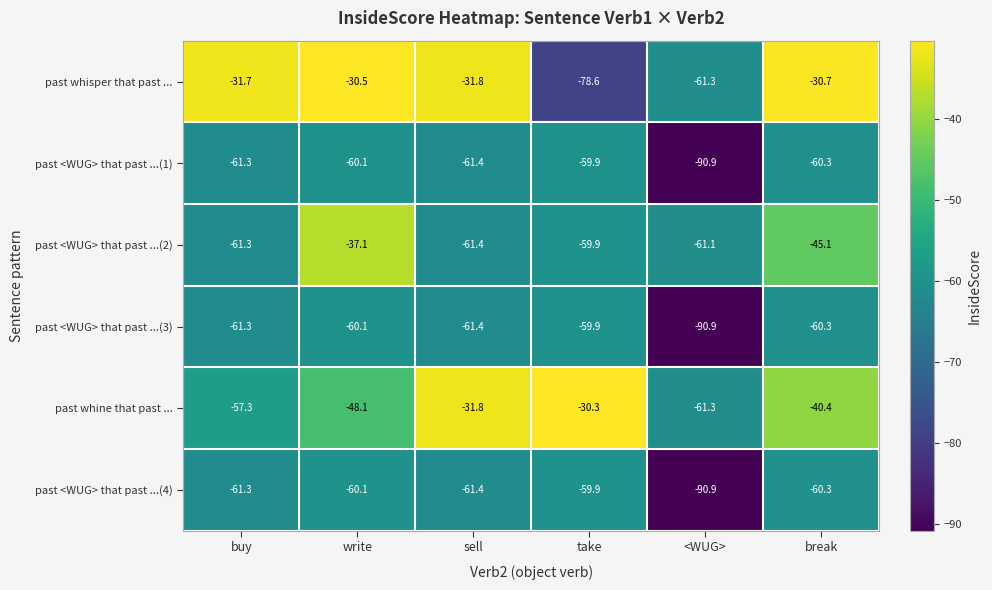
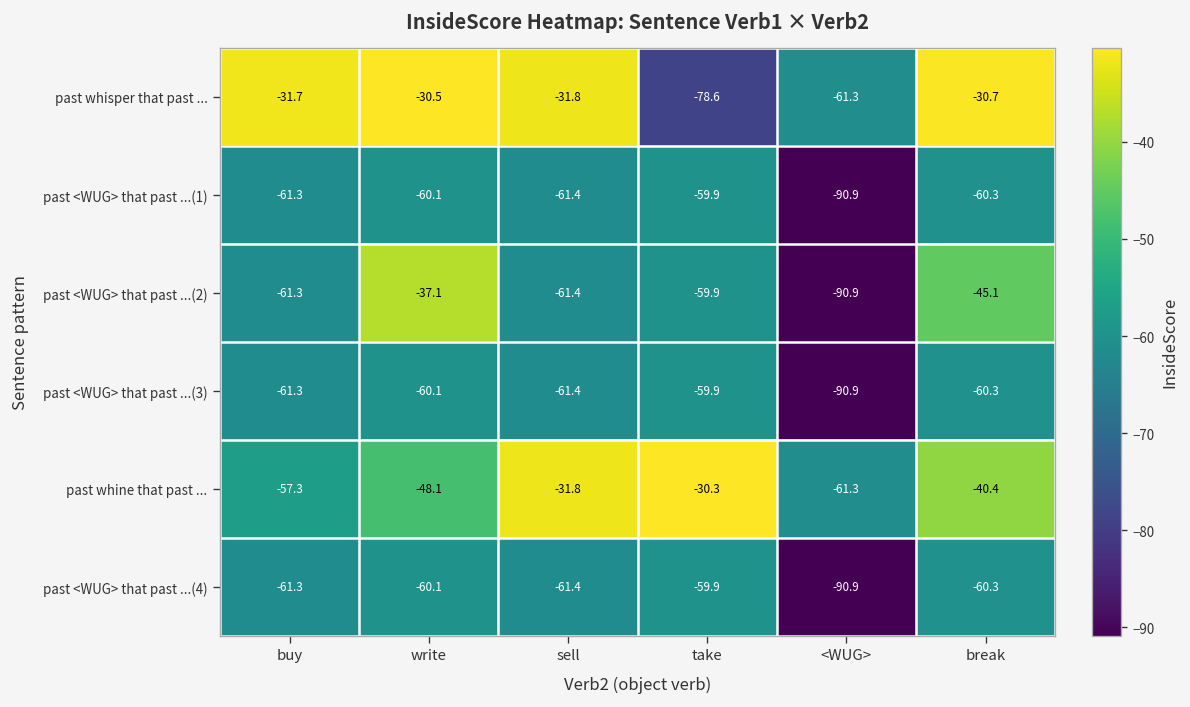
  {
    "past whisper that past ...": {
      "buy": -31.7,
      "write": -30.5,
      "sell": -31.8,
      "take": -78.6,
      "<WUG>": -61.3,
      "break": -30.7
    },
    "past <WUG> that past ...(1)": {
      "buy": -61.3,
      "write": -60.1,
      "sell": -61.4,
      "take": -59.9,
      "<WUG>": -90.9,
      "break": -60.3
    },
    "past <WUG> that past ...(2)": {
      "buy": -61.3,
      "write": -37.1,
      "sell": -61.4,
      "take": -59.9,
-     "<WUG>": -61.1,
+     "<WUG>": -90.9,
      "break": -45.1
    },
    "past <WUG> that past ...(3)": {
      "buy": -61.3,
      "write": -60.1,
      "sell": -61.4,
      "take": -59.9,
      "<WUG>": -90.9,
      "break": -60.3
    },
    "past whine that past ...": {
      "buy": -57.3,
      "write": -48.1,
      "sell": -31.8,
      "take": -30.3,
      "<WUG>": -61.3,
      "break": -40.4
    },
    "past <WUG> that past ...(4)": {
      "buy": -61.3,
      "write": -60.1,
      "sell": -61.4,
      "take": -59.9,
      "<WUG>": -90.9,
      "break": -60.3
    }
  }
